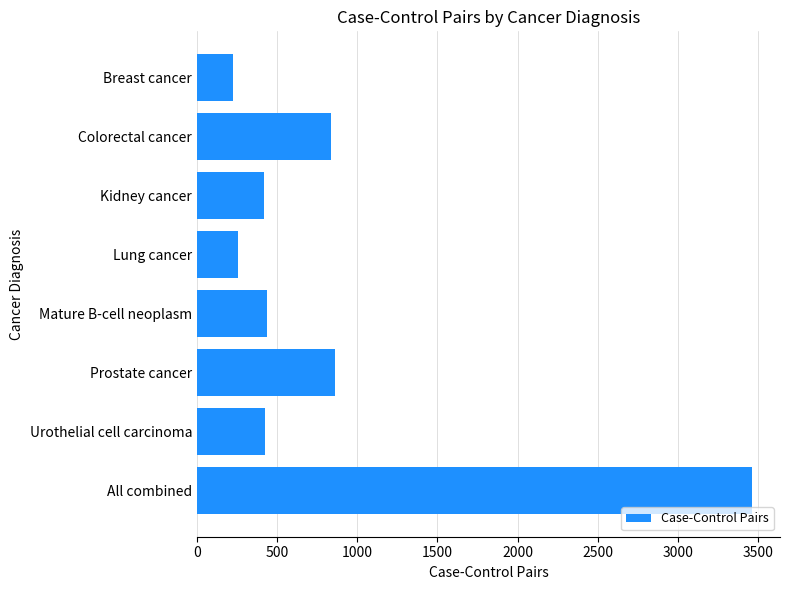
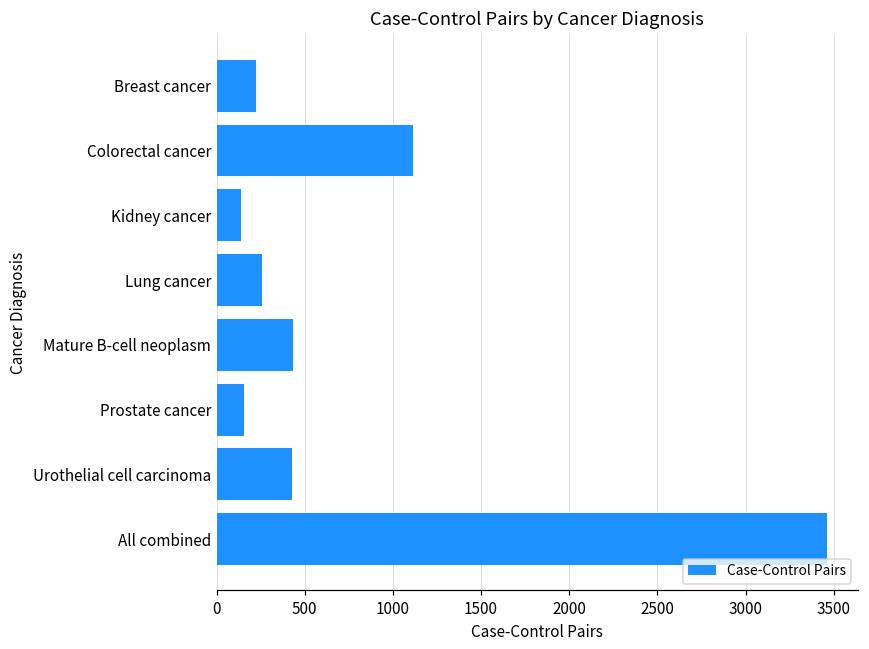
  {
    "Breast cancer": 230,
-   "Colorectal cancer": 830,
-   "Kidney cancer": 420,
+   "Colorectal cancer": 1110,
+   "Kidney cancer": 140,
    "Lung cancer": 260,
    "Mature B-cell neoplasm": 440,
-   "Prostate cancer": 860,
+   "Prostate cancer": 160,
    "Urothelial cell carcinoma": 430,
    "All combined": 3460
  }
